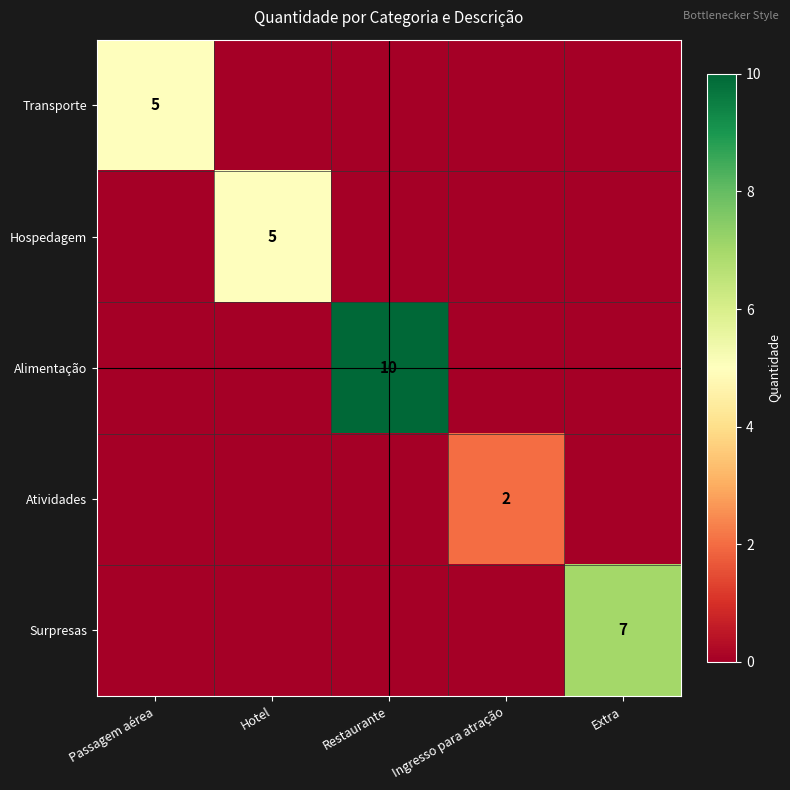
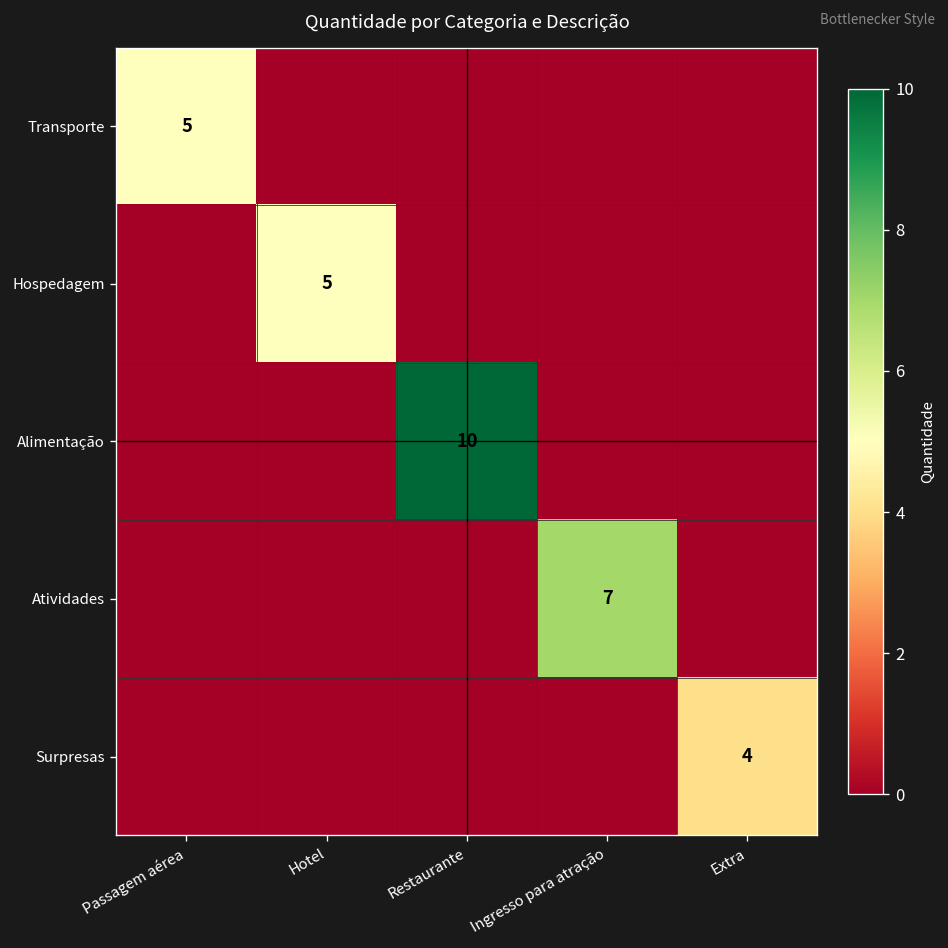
  {
    "Transporte": {
      "Passagem aérea": 5
    },
    "Hospedagem": {
      "Hotel": 5
    },
    "Alimentação": {
      "Restaurante": 10
    },
    "Atividades": {
-     "Ingresso para atração": 2
+     "Ingresso para atração": 7
    },
    "Surpresas": {
-     "Extra": 7
+     "Extra": 4
    }
  }
